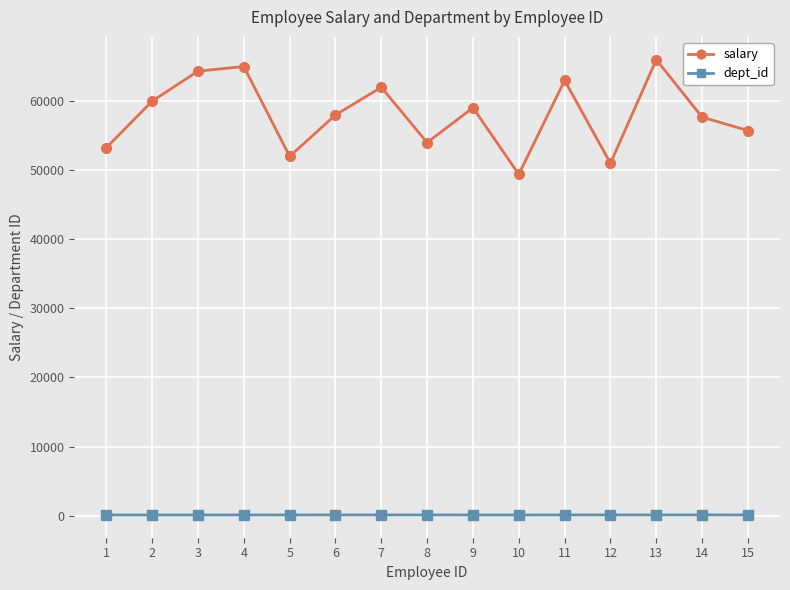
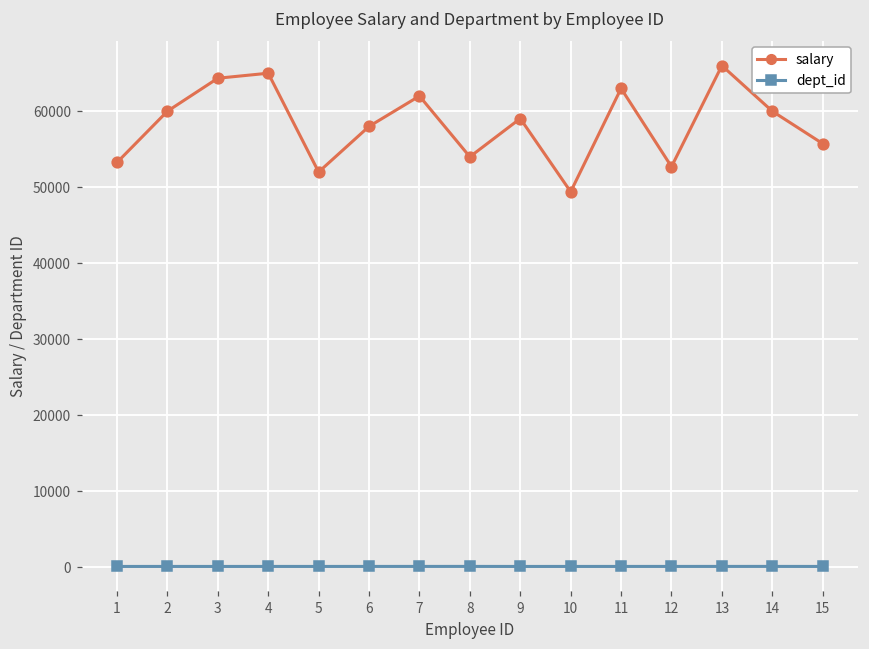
  {
    "salary": {
      "1": 53000,
      "2": 60000,
      "3": 64000,
      "4": 65000,
      "5": 52000,
      "6": 58000,
      "7": 62000,
      "8": 54000,
      "9": 59000,
      "10": 49000,
      "11": 63000,
-     "12": 51000,
+     "12": 53000,
      "13": 66000,
-     "14": 58000,
+     "14": 60000,
      "15": 56000
    },
    "dept_id": {
      "1": 0,
      "2": 0,
      "3": 0,
      "4": 0,
      "5": 0,
      "6": 0,
      "7": 0,
      "8": 0,
      "9": 0,
      "10": 0,
      "11": 0,
      "12": 0,
      "13": 0,
      "14": 0,
      "15": 0
    }
  }
